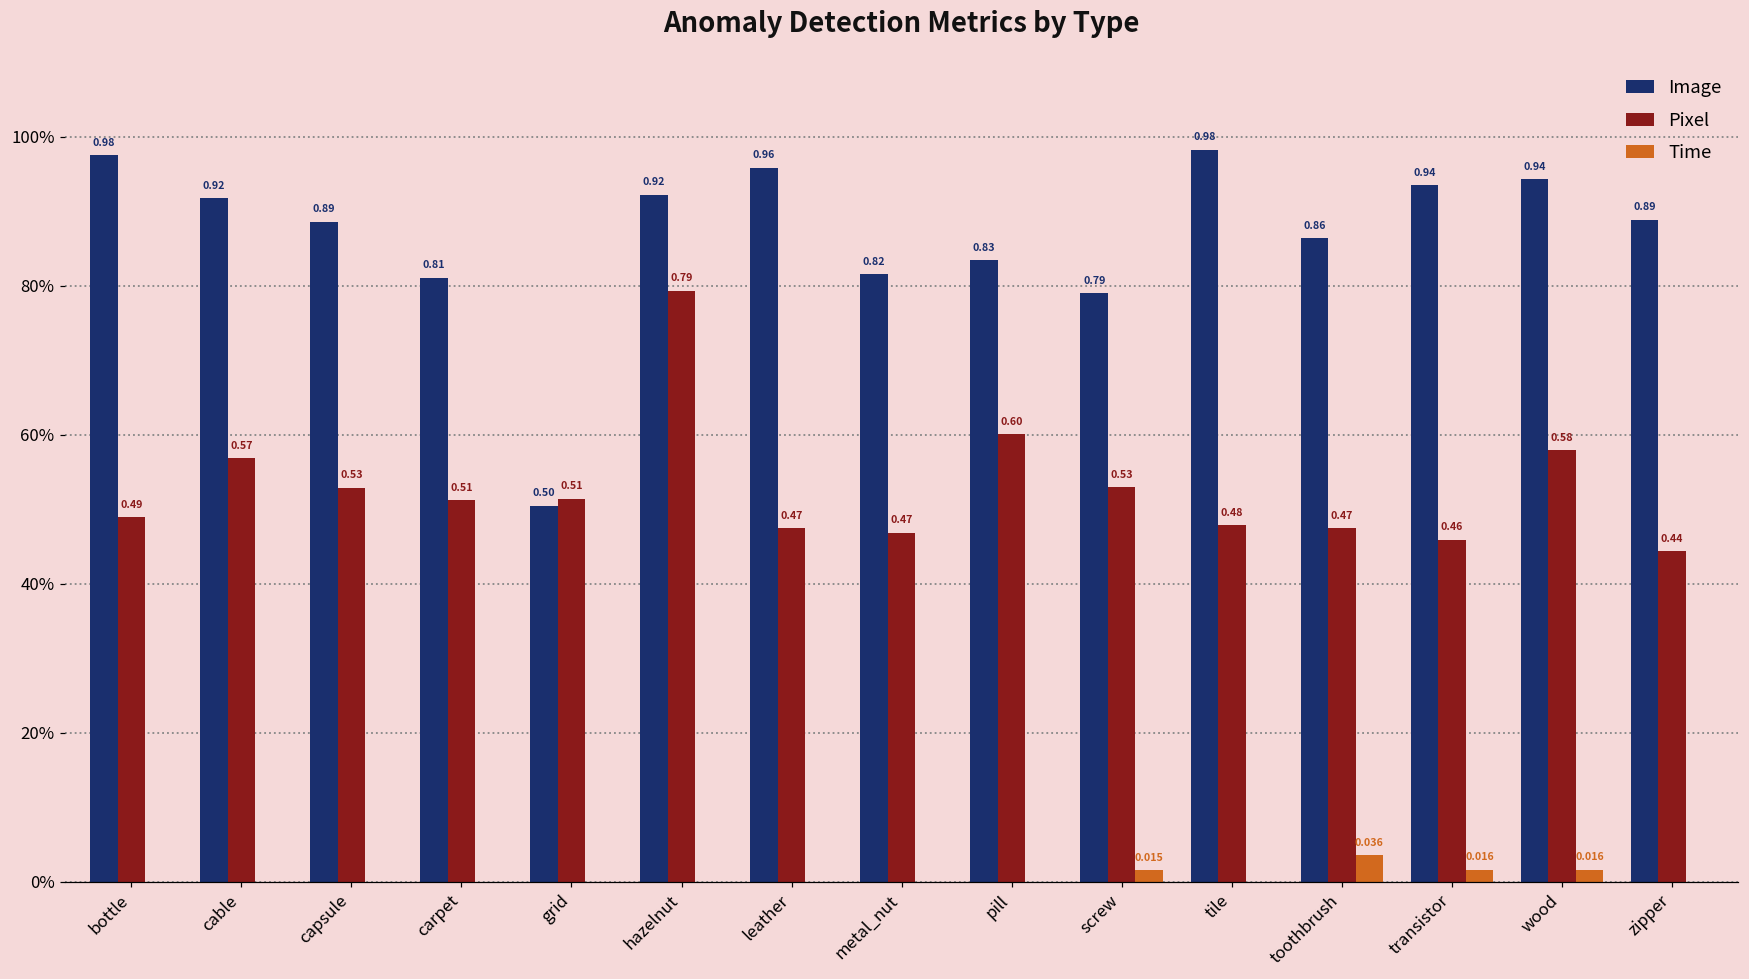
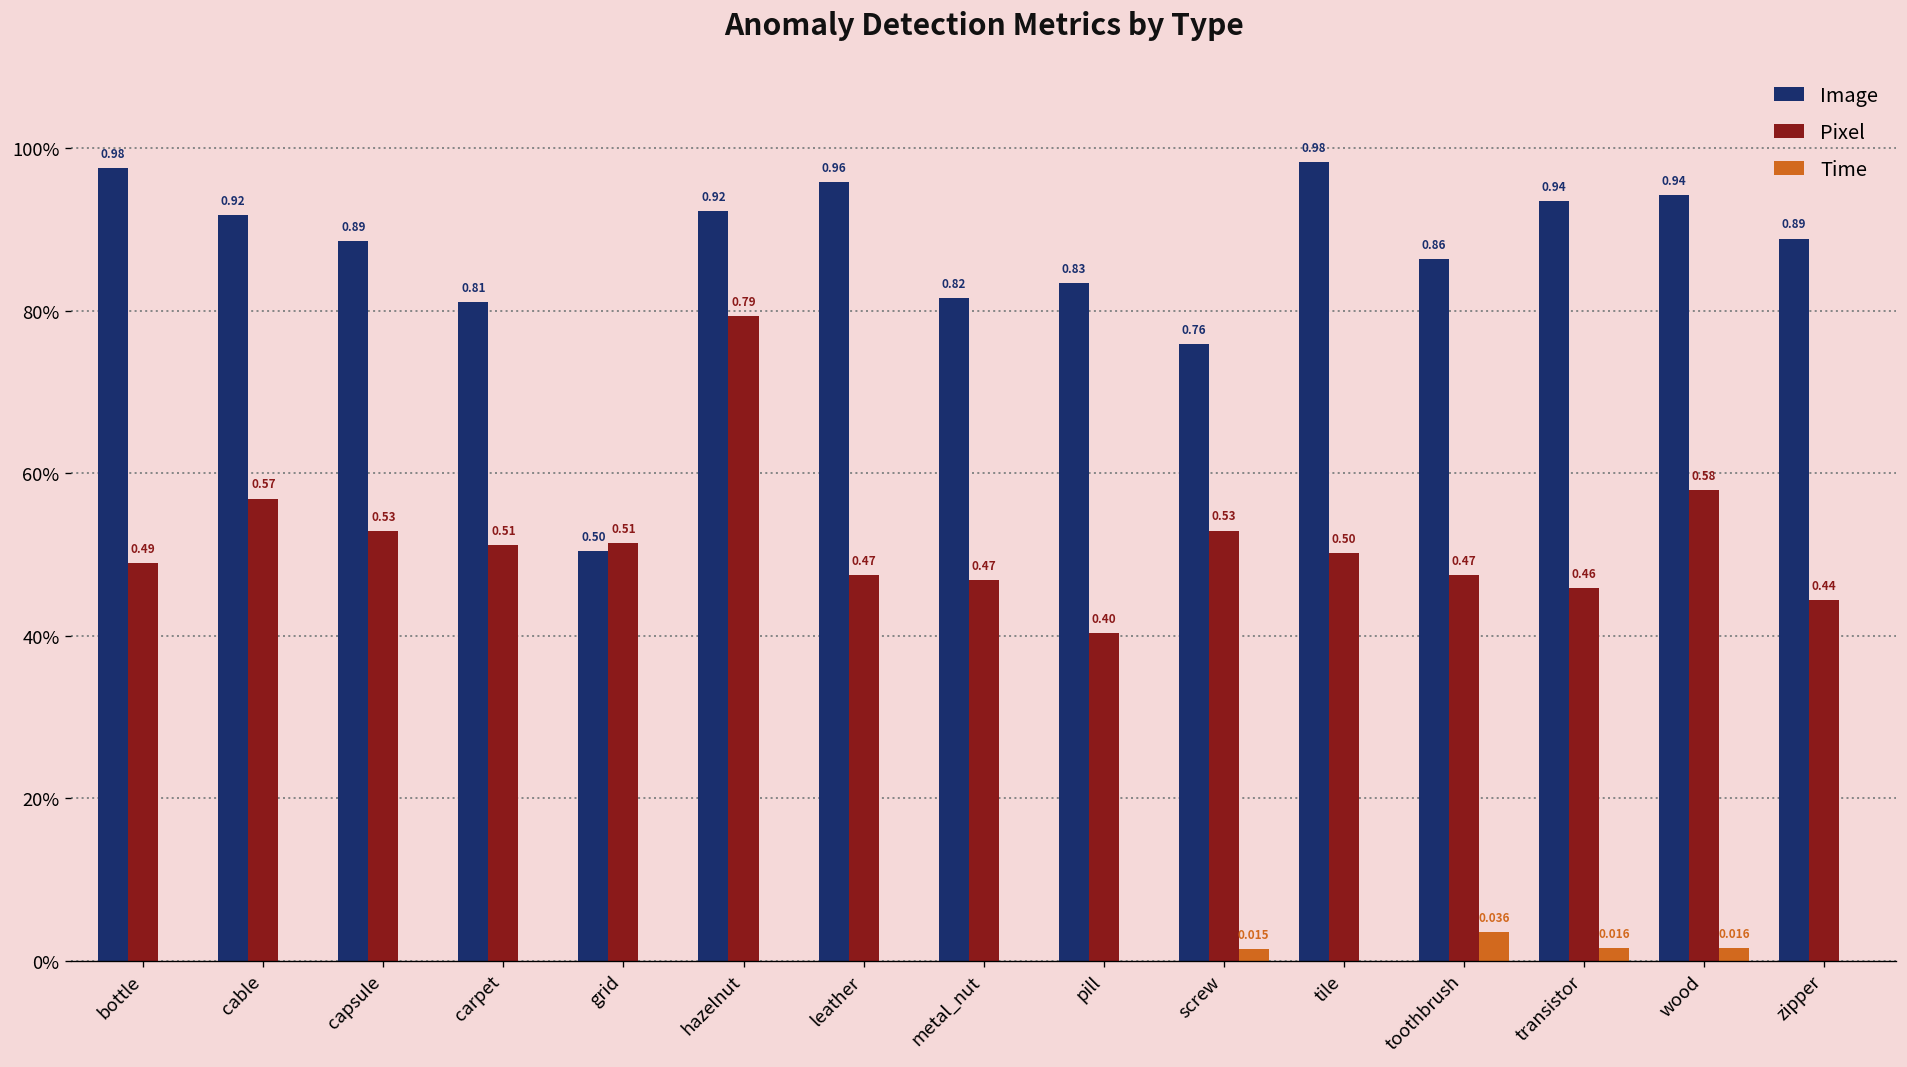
  {
    "Image": {
      "bottle": 0.98,
      "cable": 0.92,
      "capsule": 0.89,
      "carpet": 0.81,
      "grid": 0.50,
      "hazelnut": 0.92,
      "leather": 0.96,
      "metal_nut": 0.82,
      "pill": 0.83,
-     "screw": 0.79,
+     "screw": 0.76,
      "tile": 0.98,
      "toothbrush": 0.86,
      "transistor": 0.94,
      "wood": 0.94,
      "zipper": 0.89
    },
    "Pixel": {
      "bottle": 0.49,
      "cable": 0.57,
      "capsule": 0.53,
      "carpet": 0.51,
      "grid": 0.51,
      "hazelnut": 0.79,
      "leather": 0.47,
      "metal_nut": 0.47,
-     "pill": 0.60,
+     "pill": 0.40,
      "screw": 0.53,
-     "tile": 0.48,
+     "tile": 0.50,
      "toothbrush": 0.47,
      "transistor": 0.46,
      "wood": 0.58,
      "zipper": 0.44
    },
    "Time": {
      "screw": 0.015,
      "toothbrush": 0.036,
      "transistor": 0.016,
      "wood": 0.016
    }
  }
